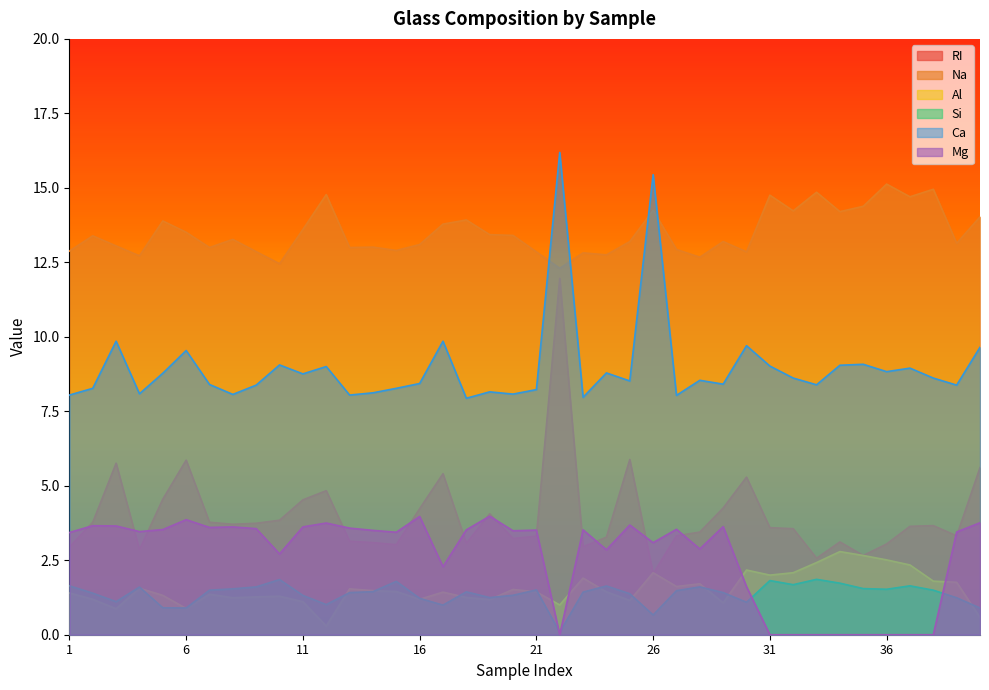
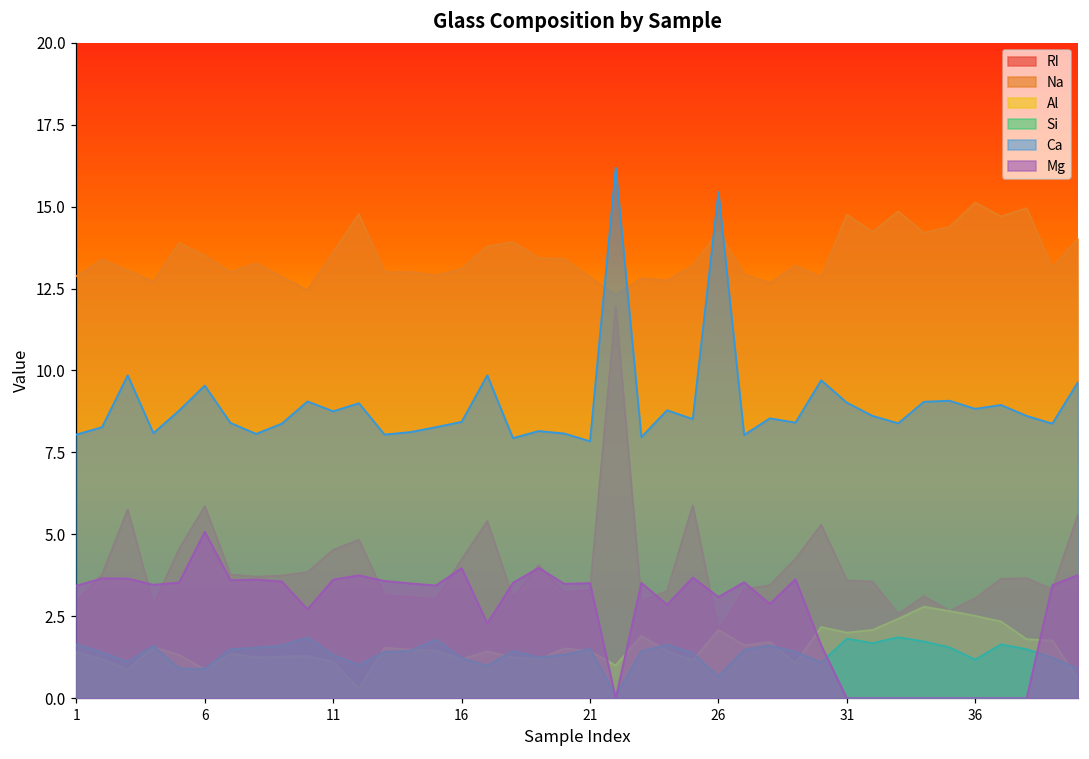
  {
    "Al": {
      "1": 1.4,
      "11": 1.1,
      "31": 2.0,
      "36": 2.5
    },
    "Si": {
      "1": 1.6,
      "11": 1.3,
      "26": 0.7,
      "31": 1.8,
-     "36": 1.5
+     "36": 1.2
    },
    "Ca": {
      "1": 8.0,
      "6": 9.5,
      "11": 8.8,
      "16": 8.4,
-     "21": 8.2,
+     "21": 7.8,
      "26": 15.4,
      "31": 9.0,
      "36": 8.8
    },
    "Mg": {
      "1": 3.4,
-     "6": 3.9,
+     "6": 5.1,
      "11": 3.6,
      "16": 4.0,
      "21": 3.5,
      "26": 3.1,
      "31": 0.0,
      "36": 0.0
    }
  }
